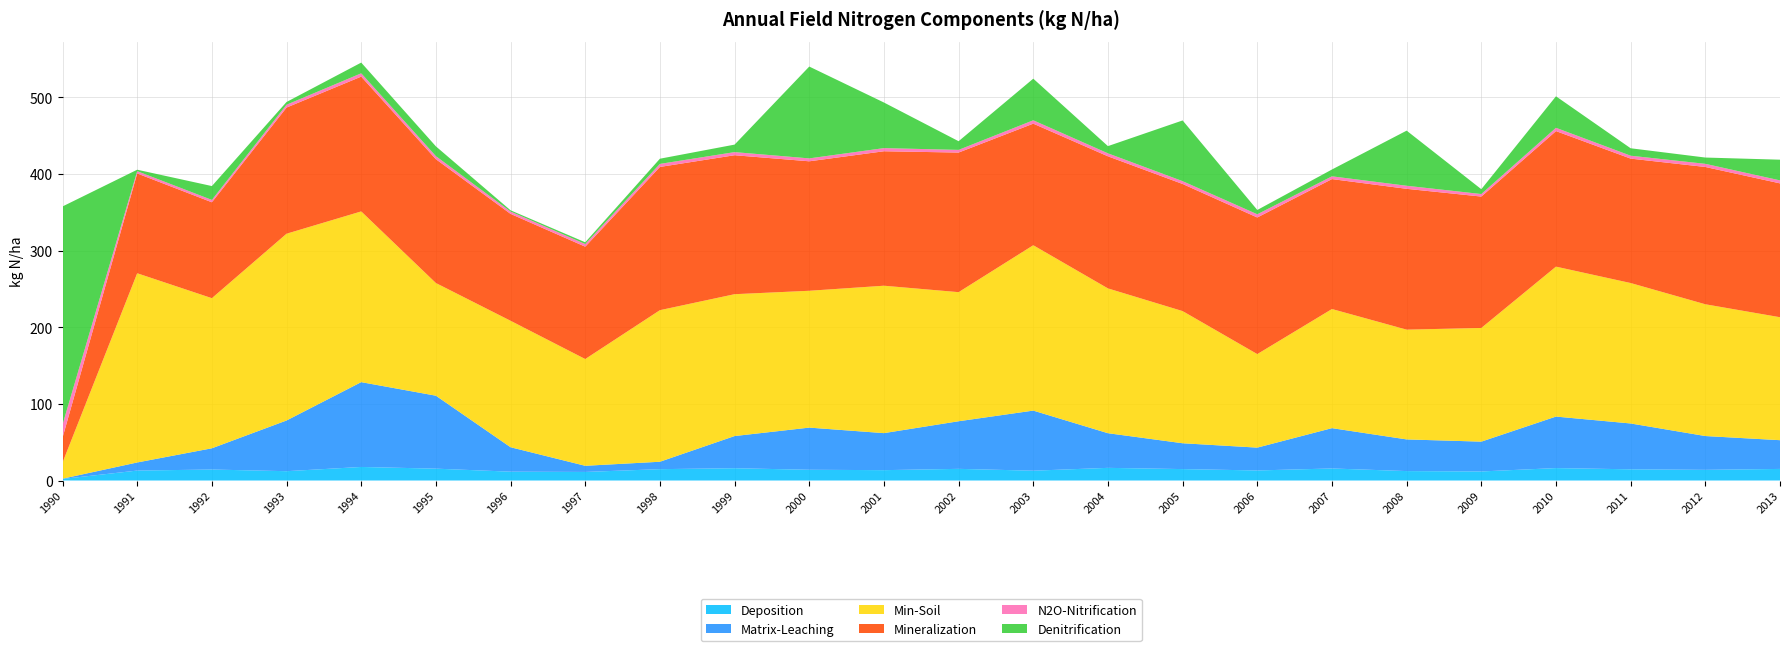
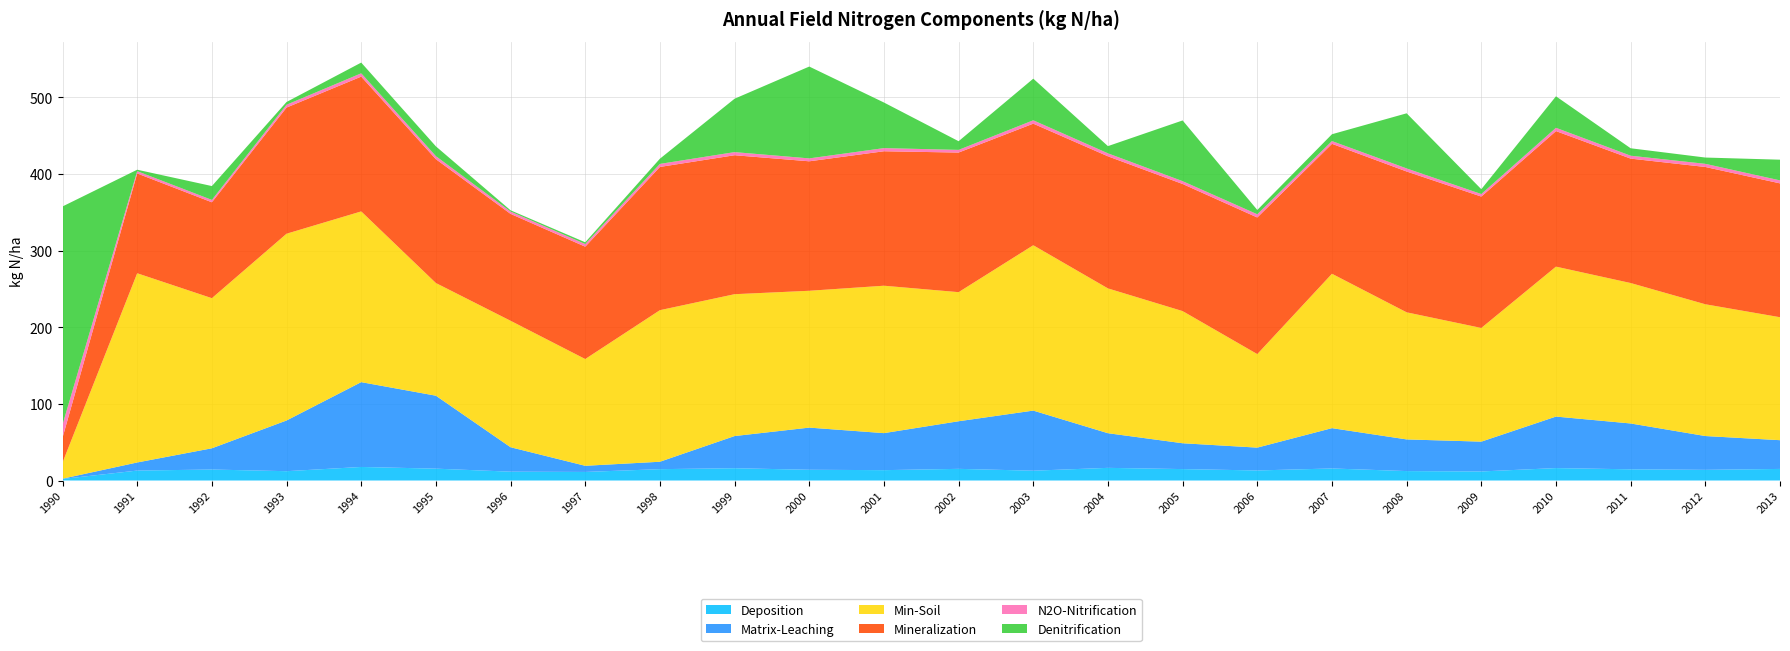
  {
    "Min-Soil": {
      "1990": 20,
      "1991": 250,
      "1992": 200,
      "1993": 240,
      "1994": 220,
      "1995": 150,
      "1996": 160,
      "1997": 140,
      "1998": 200,
      "1999": 190,
      "2000": 180,
      "2001": 190,
      "2002": 170,
      "2003": 220,
      "2004": 190,
      "2005": 170,
      "2006": 120,
-     "2007": 160,
-     "2008": 140,
+     "2007": 200,
+     "2008": 170,
      "2009": 150,
      "2010": 200,
      "2011": 180,
      "2012": 170,
      "2013": 160
    },
    "Mineralization": {
      "1990": 30,
      "1993": 160,
      "1994": 180,
      "1995": 160,
      "1997": 150,
      "1998": 190,
      "1999": 180,
      "2000": 170,
      "2001": 180,
      "2002": 180,
      "2003": 160,
      "2004": 170,
      "2005": 170,
      "2006": 180,
      "2007": 170,
      "2008": 180,
      "2010": 180,
      "2011": 160,
      "2012": 180,
      "2013": 170
    },
    "N2O-Nitrification": {
      "1990": 20,
      "1993": 0,
      "1994": 0,
      "1995": 0,
      "1998": 0,
      "1999": 0,
      "2000": 0,
      "2001": 0,
      "2002": 0,
      "2003": 0,
      "2004": 0,
      "2005": 0,
      "2006": 0,
      "2007": 0,
      "2008": 0,
      "2010": 0,
      "2011": 0,
      "2012": 0,
      "2013": 0
    },
    "Denitrification": {
      "1990": 280,
      "1992": 20,
      "1993": 0,
      "1994": 10,
      "1995": 10,
      "1998": 10,
-     "1999": 10,
+     "1999": 70,
      "2000": 120,
      "2001": 60,
      "2002": 10,
      "2003": 50,
      "2004": 10,
      "2005": 80,
      "2006": 10,
      "2007": 10,
      "2008": 70,
      "2009": 10,
      "2010": 40,
      "2011": 10,
      "2012": 10,
      "2013": 30
    }
  }
